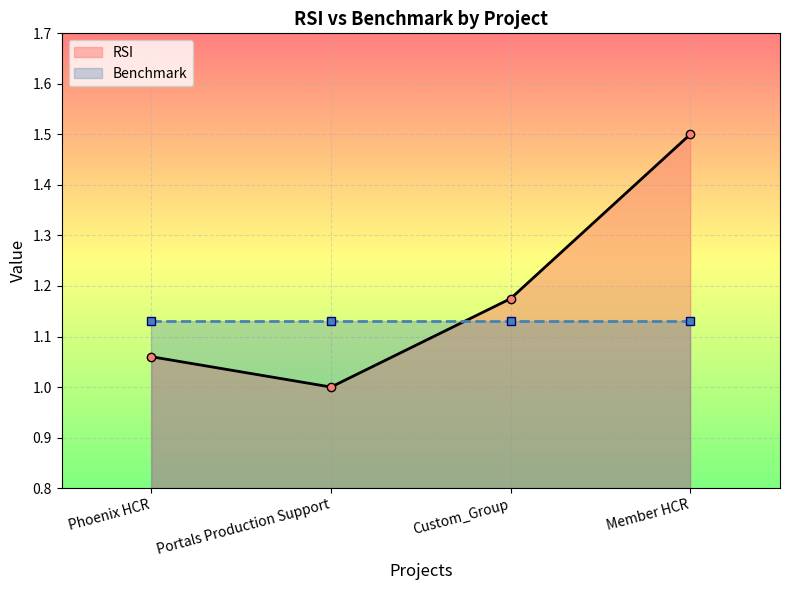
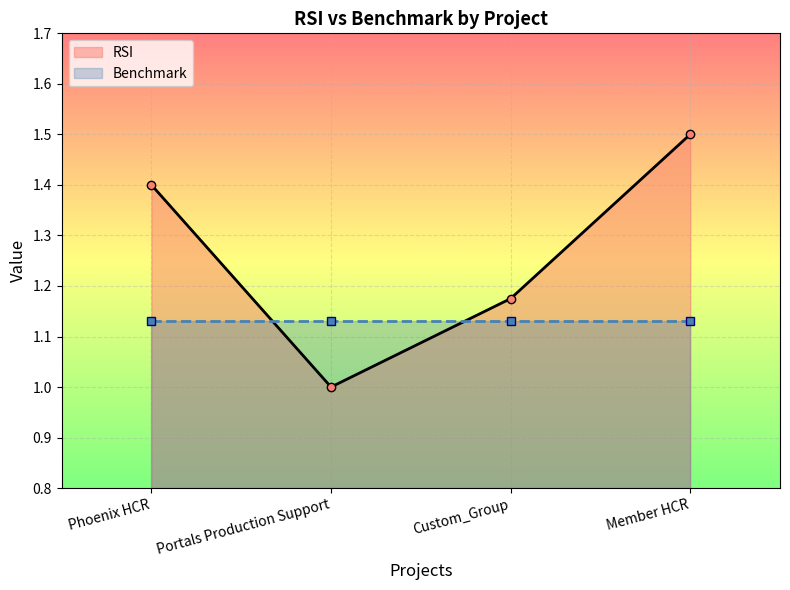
  {
    "RSI": {
-     "Phoenix HCR": 1.06,
+     "Phoenix HCR": 1.40,
      "Portals Production Support": 1.00,
      "Custom_Group": 1.18,
      "Member HCR": 1.50
    },
    "Benchmark": {
      "Phoenix HCR": 1.13,
      "Portals Production Support": 1.13,
      "Custom_Group": 1.13,
      "Member HCR": 1.13
    }
  }
